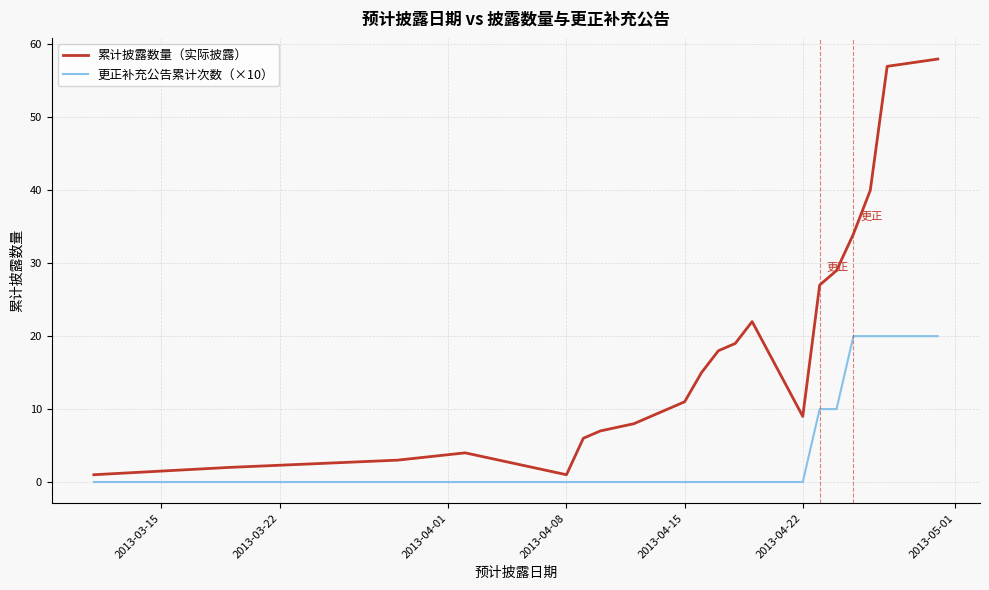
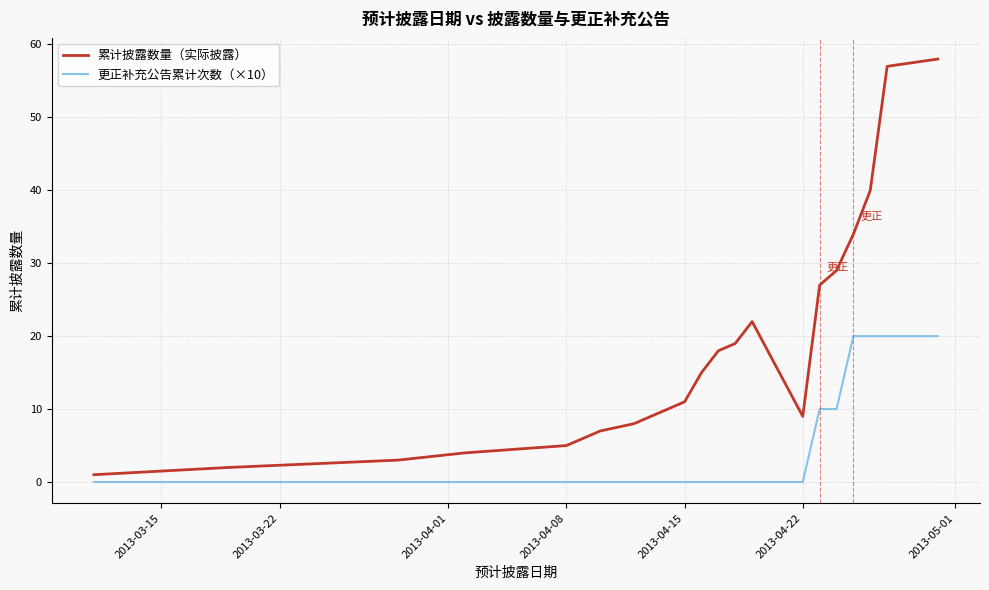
  {
    "累计披露数量（实际披露）": {
-     "2013-04-08": 1,
+     "2013-04-08": 5,
      "2013-04-15": 11,
      "2013-04-22": 9
    },
    "更正补充公告累计次数（×10）": {
      "2013-04-08": 0,
      "2013-04-15": 0,
      "2013-04-22": 0
    }
  }
